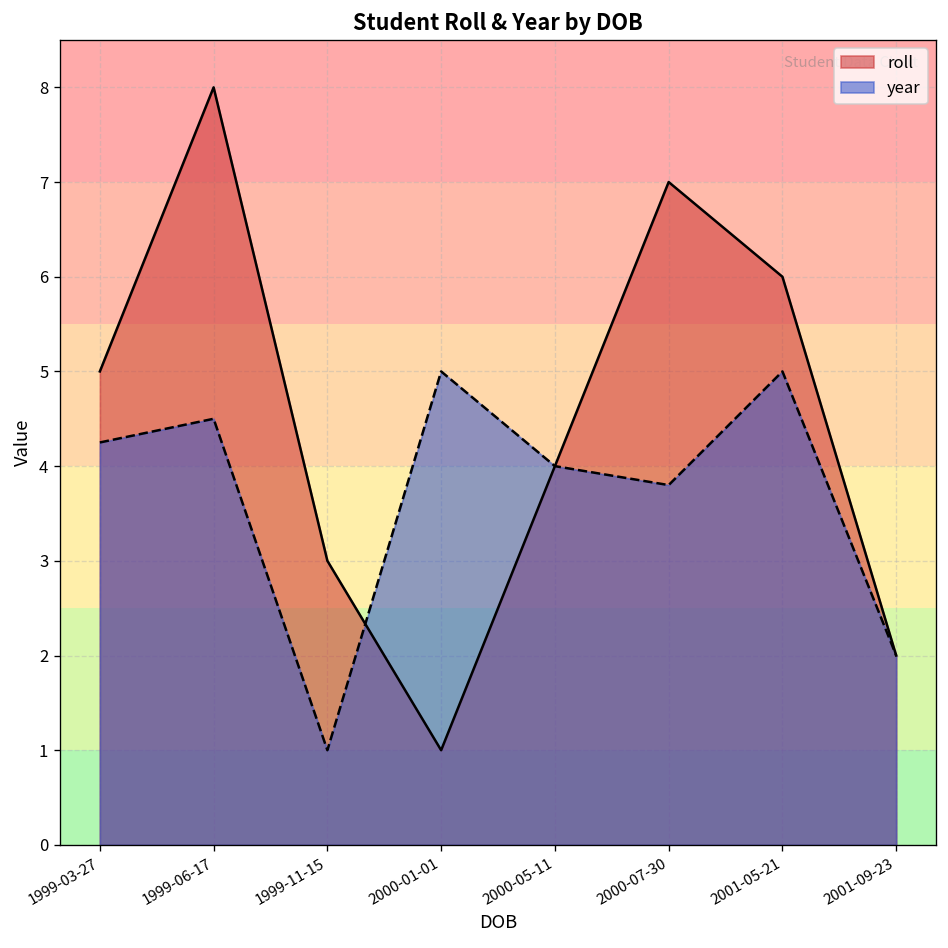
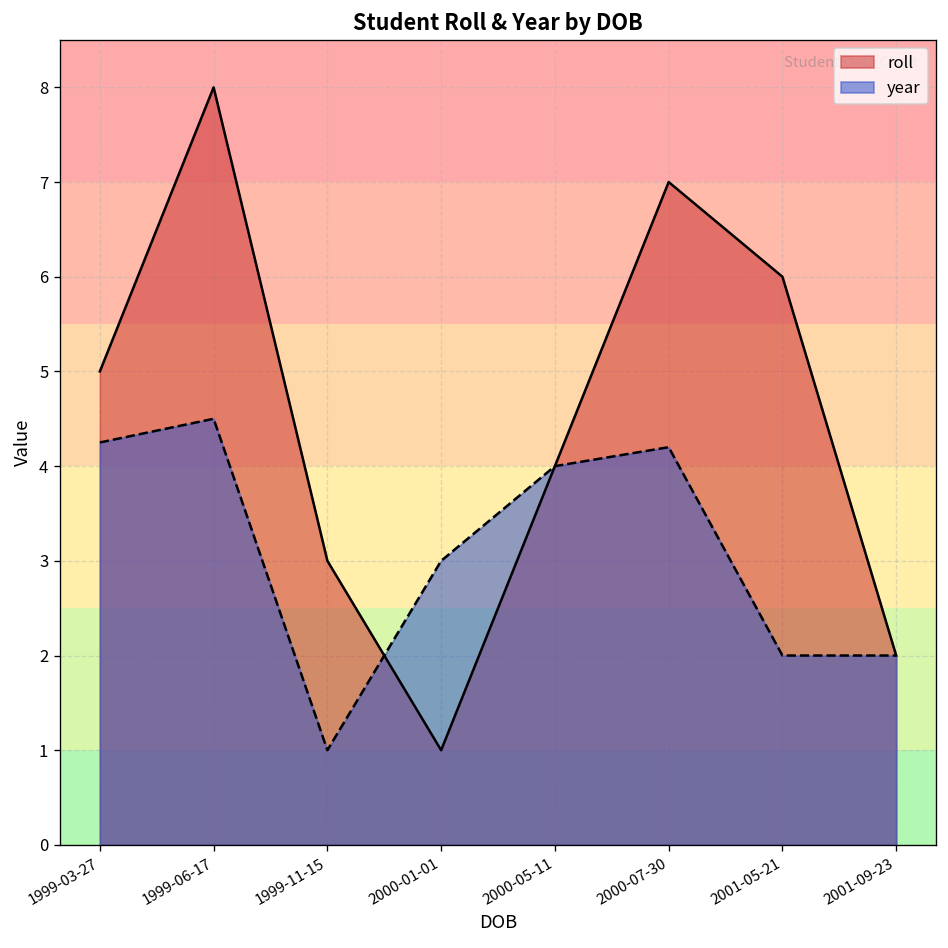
  {
    "roll": {
      "1999-03-27": 5.0,
      "1999-06-17": 8.0,
      "1999-11-15": 3.0,
      "2000-01-01": 1.0,
      "2000-07-30": 7.0,
      "2001-05-21": 6.0
    },
    "year": {
      "1999-03-27": 4.3,
      "1999-06-17": 4.5,
      "1999-11-15": 1.0,
-     "2000-01-01": 5,
-     "2000-07-30": 3.8,
-     "2001-05-21": 5
+     "2000-01-01": 3,
+     "2000-07-30": 4.2,
+     "2001-05-21": 2
    }
  }
